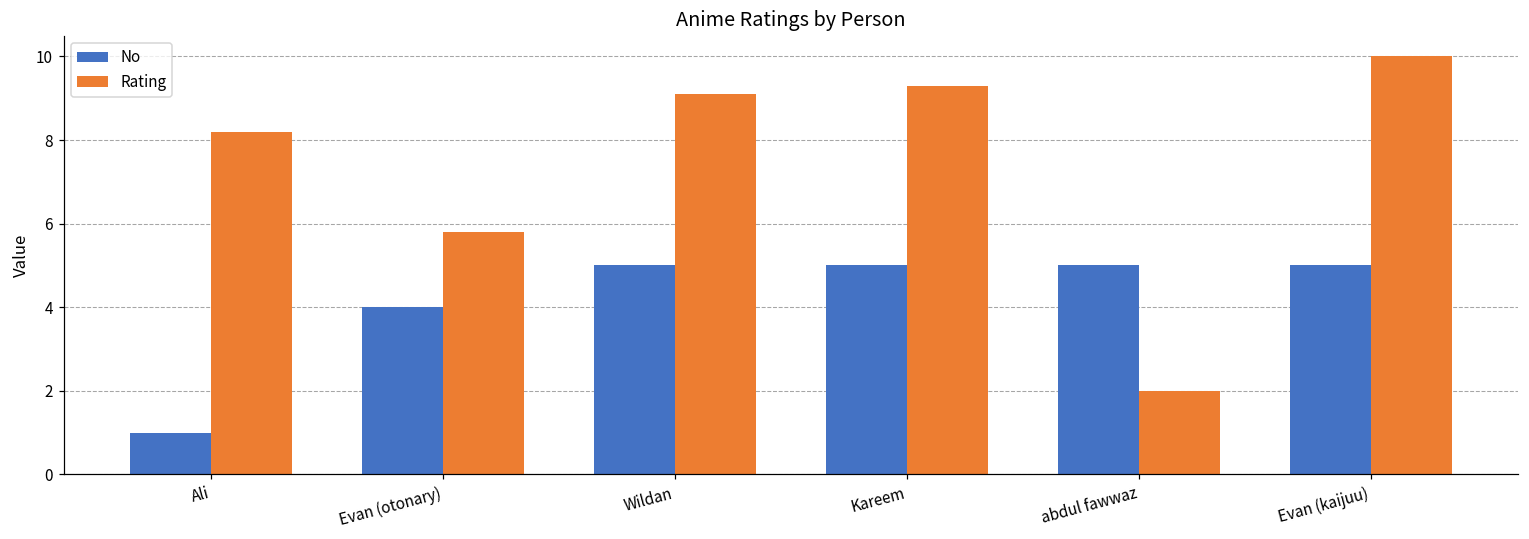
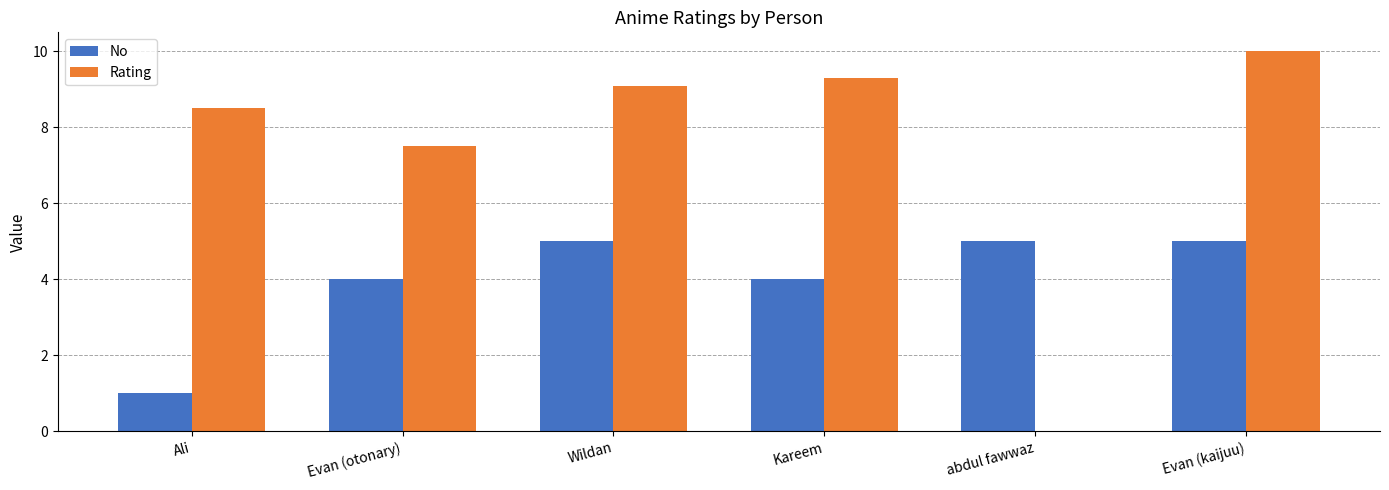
  {
    "No": {
      "Ali": 1,
      "Evan (otonary)": 4,
      "Wildan": 5,
-     "Kareem": 5,
+     "Kareem": 4,
      "abdul fawwaz": 5,
      "Evan (kaijuu)": 5
    },
    "Rating": {
-     "Ali": 8.2,
-     "Evan (otonary)": 5.8,
+     "Ali": 8.5,
+     "Evan (otonary)": 7.5,
      "Wildan": 9.1,
      "Kareem": 9.3,
-     "abdul fawwaz": 2,
+     "abdul fawwaz": 0,
      "Evan (kaijuu)": 10.0
    }
  }
